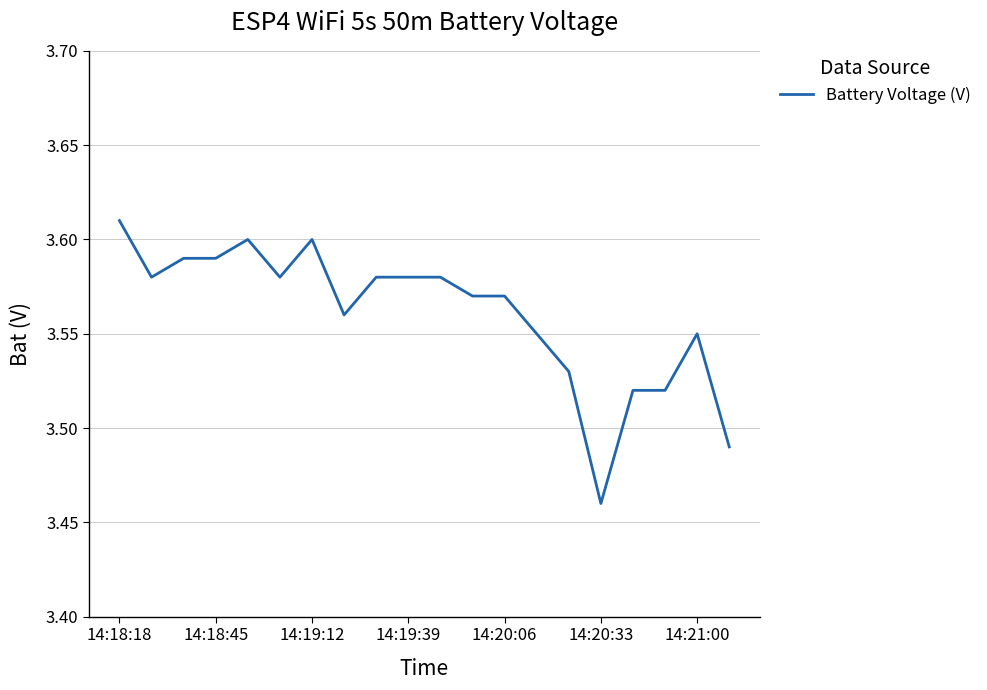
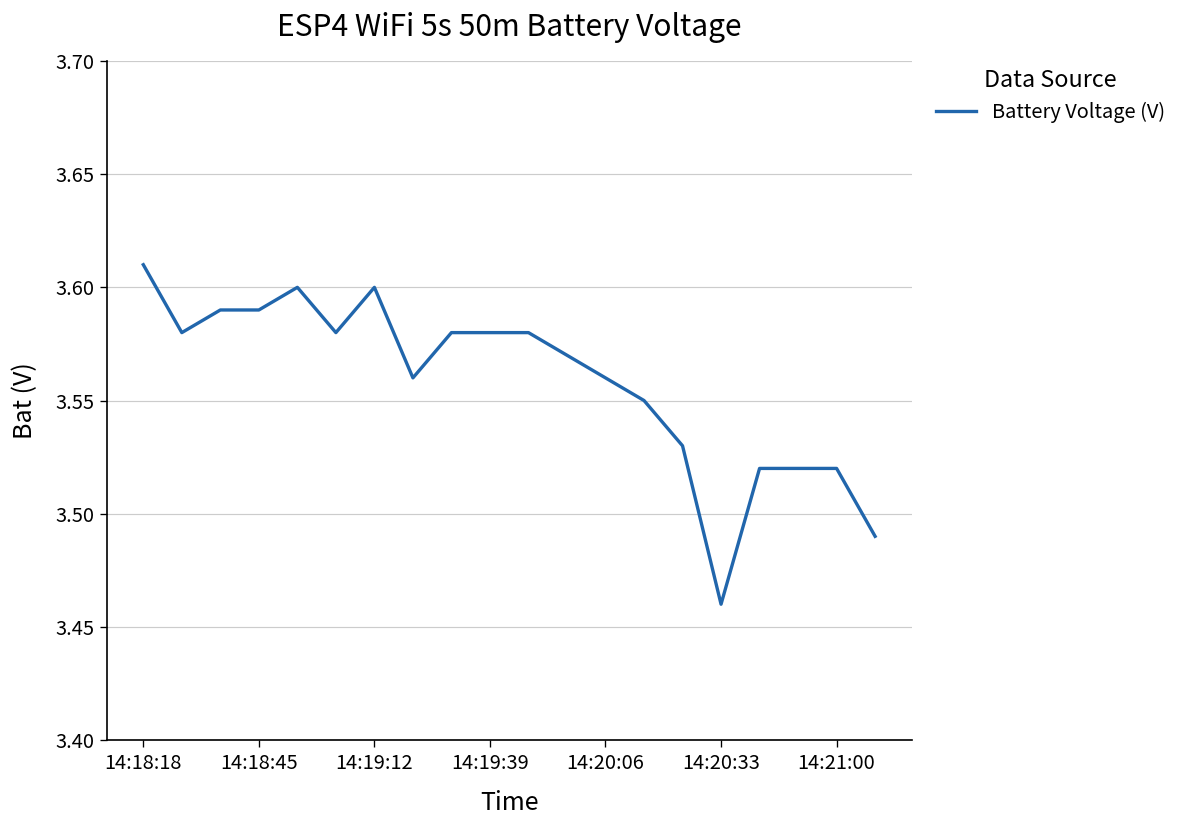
  {
    "14:18:18": 3.61,
    "14:18:45": 3.59,
    "14:19:12": 3.60,
    "14:19:39": 3.58,
-   "14:20:06": 3.57,
+   "14:20:06": 3.56,
    "14:20:33": 3.46,
-   "14:21:00": 3.55
+   "14:21:00": 3.52
  }
